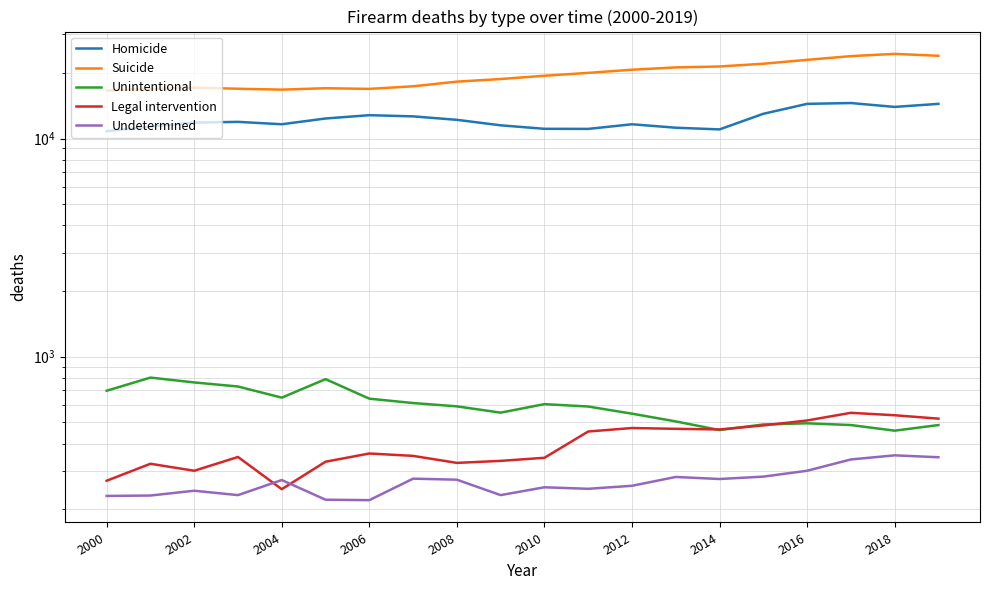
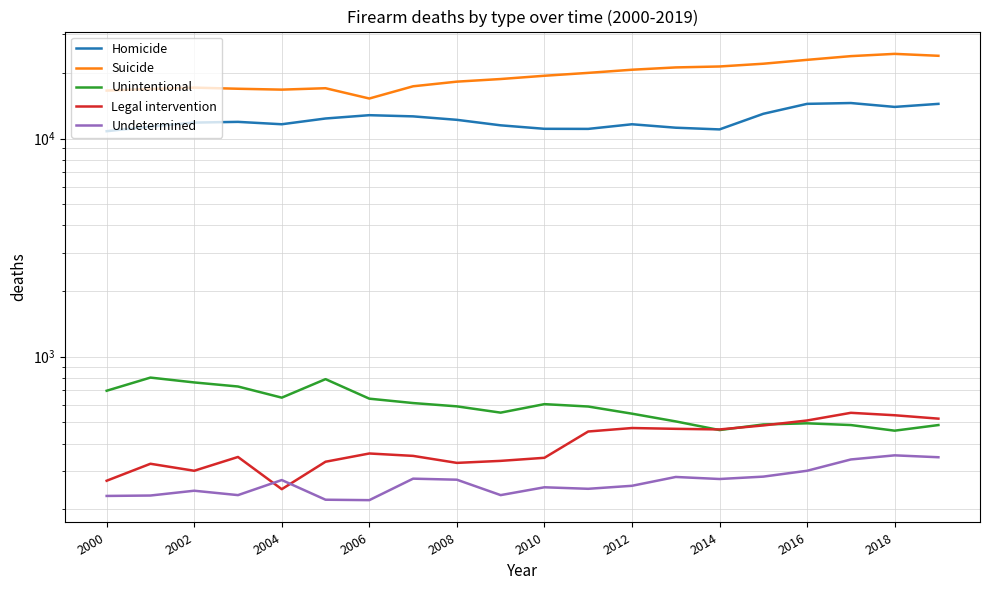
  {
    "Homicide": {
      "2004": 12000,
      "2006": 13000,
      "2008": 12000,
      "2010": 11000,
      "2012": 12000,
      "2014": 11000,
      "2016": 14000,
      "2018": 14000
    },
    "Suicide": {
      "2004": 17000,
-     "2006": 17000,
+     "2006": 15000,
      "2008": 18000,
      "2010": 19000,
      "2012": 21000,
      "2014": 21000,
      "2016": 23000,
      "2018": 24000
    },
    "Unintentional": {
      "2000": 700,
      "2002": 760,
      "2004": 650,
      "2006": 640,
      "2008": 590,
      "2010": 610,
      "2012": 550,
      "2016": 500,
      "2018": 460
    },
    "Legal intervention": {
      "2000": 270,
      "2002": 300,
      "2004": 250,
      "2006": 360,
      "2008": 330,
      "2010": 340,
      "2012": 470,
      "2016": 510,
      "2018": 540
    },
    "Undetermined": {
      "2000": 230,
      "2002": 240,
      "2004": 270,
      "2006": 220,
      "2008": 270,
      "2010": 250,
      "2012": 260,
      "2014": 280,
      "2016": 300,
      "2018": 350
    }
  }
